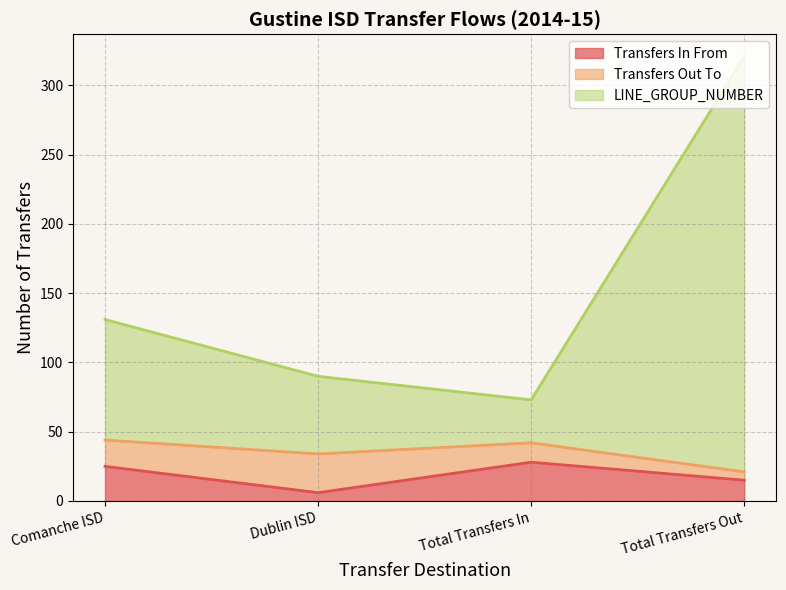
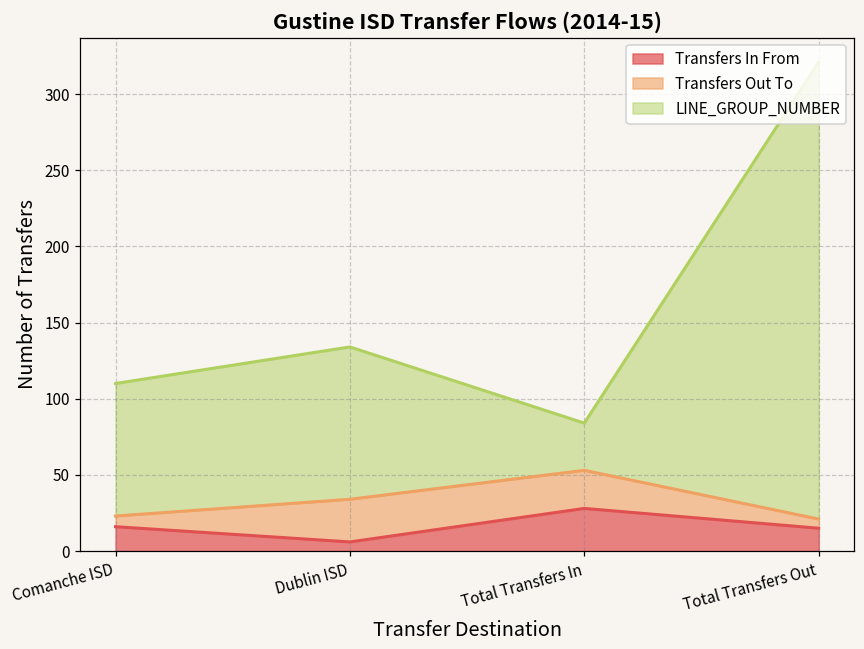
  {
    "Transfers In From": {
-     "Comanche ISD": 25,
+     "Comanche ISD": 16,
      "Dublin ISD": 6,
      "Total Transfers In": 28,
      "Total Transfers Out": 15
    },
    "Transfers Out To": {
-     "Comanche ISD": 19,
+     "Comanche ISD": 7,
      "Dublin ISD": 28,
-     "Total Transfers In": 14,
+     "Total Transfers In": 25,
      "Total Transfers Out": 6
    },
    "LINE_GROUP_NUMBER": {
      "Comanche ISD": 87,
-     "Dublin ISD": 56,
+     "Dublin ISD": 100,
      "Total Transfers In": 31
    }
  }
